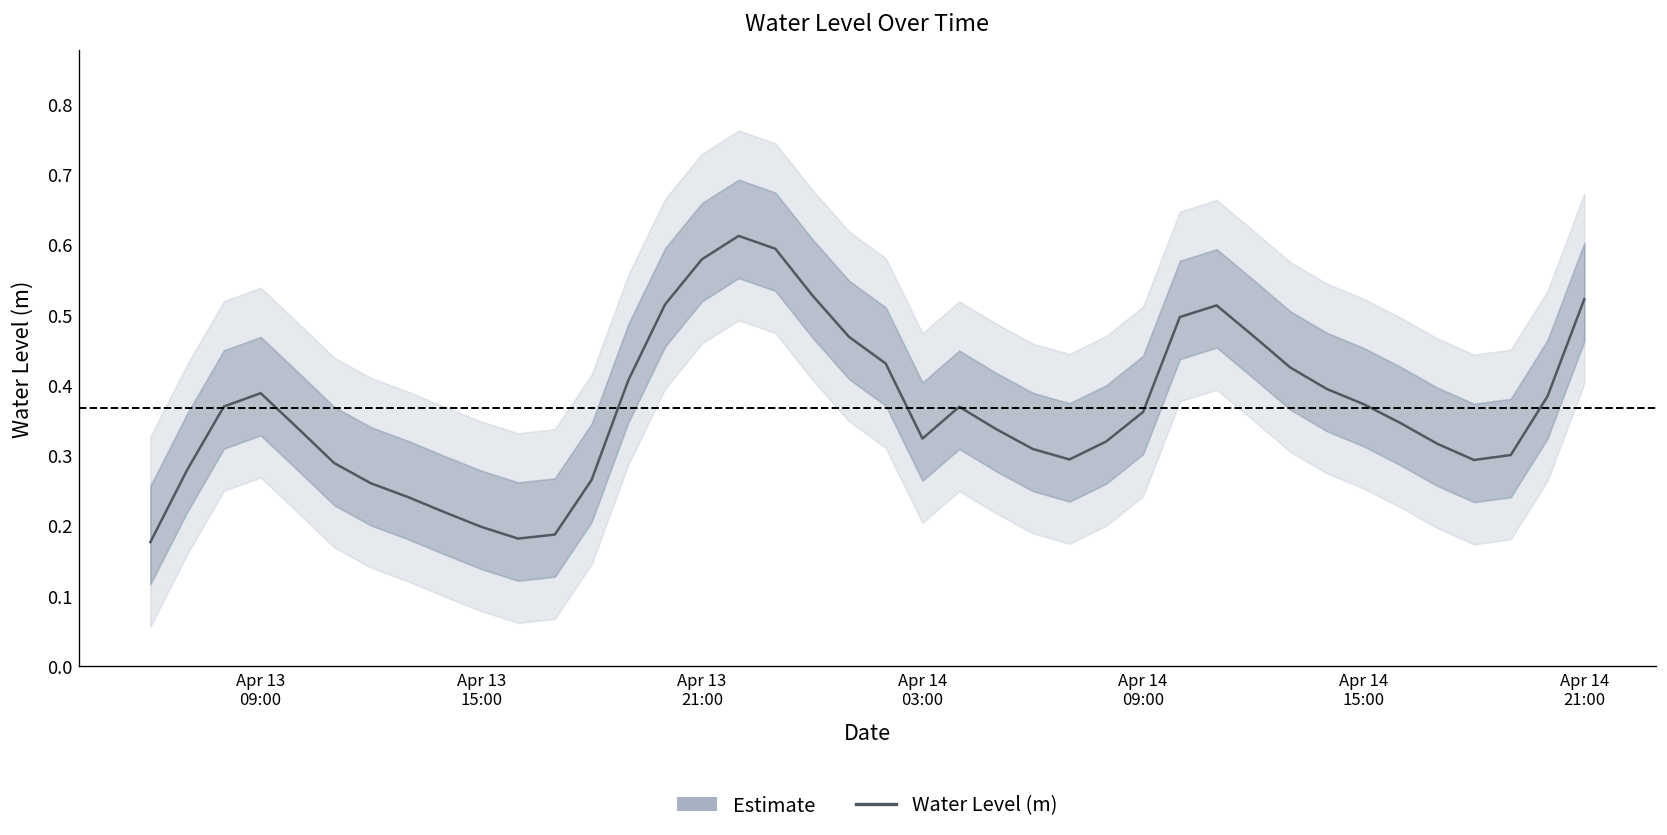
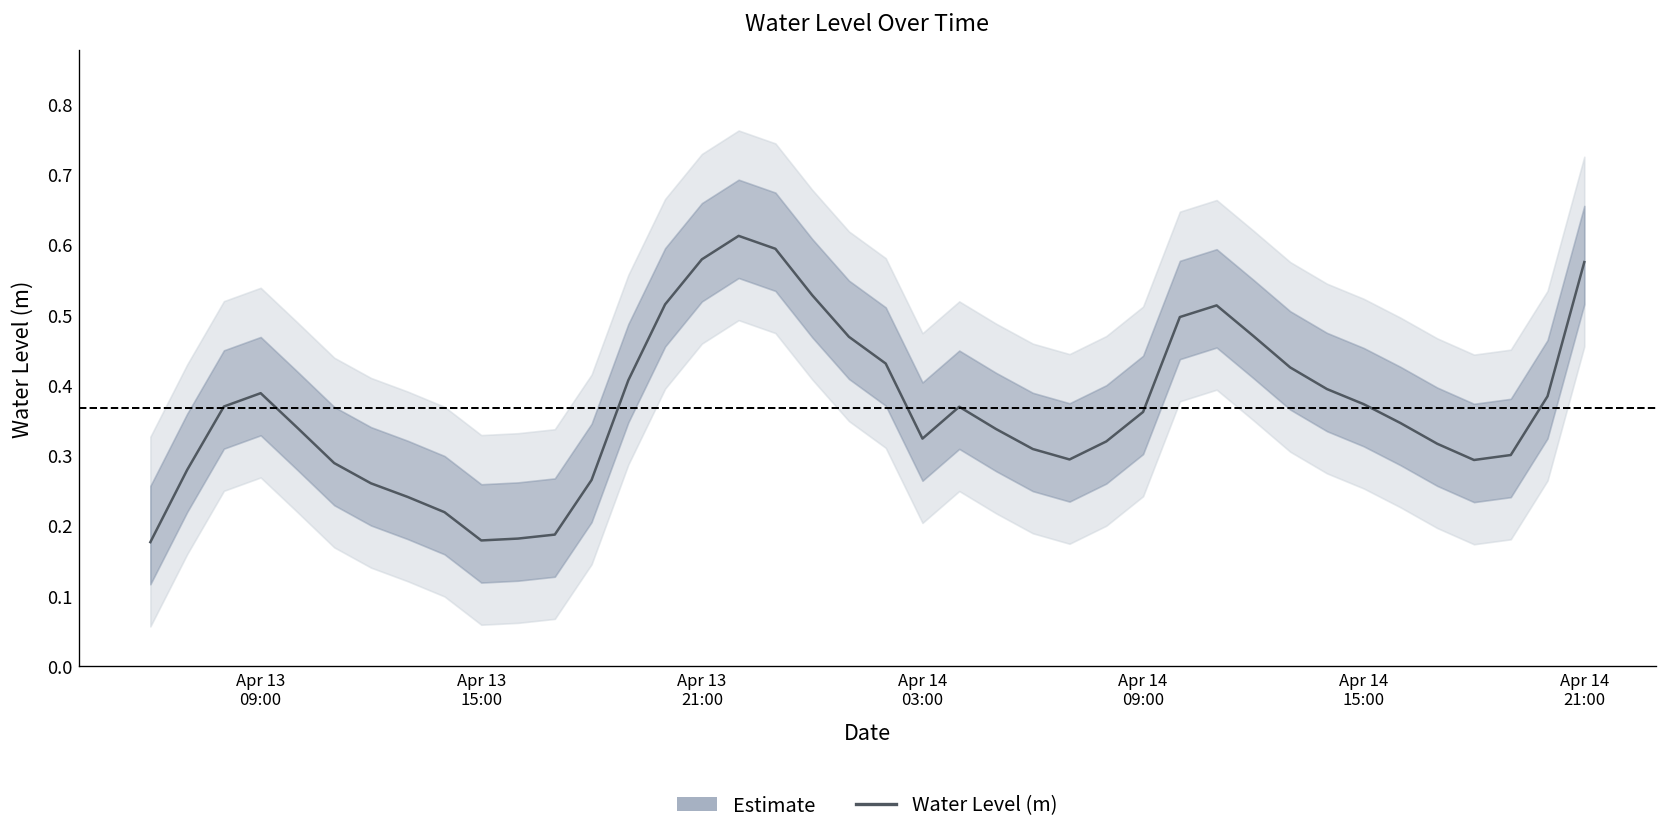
  {
    "Water Level (m)": {
      "Apr 13 09:00": 0.39,
-     "Apr 13 15:00": 0.20,
+     "Apr 13 15:00": 0.18,
      "Apr 13 21:00": 0.58,
      "Apr 14 03:00": 0.32,
      "Apr 14 09:00": 0.36,
      "Apr 14 15:00": 0.37,
-     "Apr 14 21:00": 0.52
+     "Apr 14 21:00": 0.57
    }
  }
